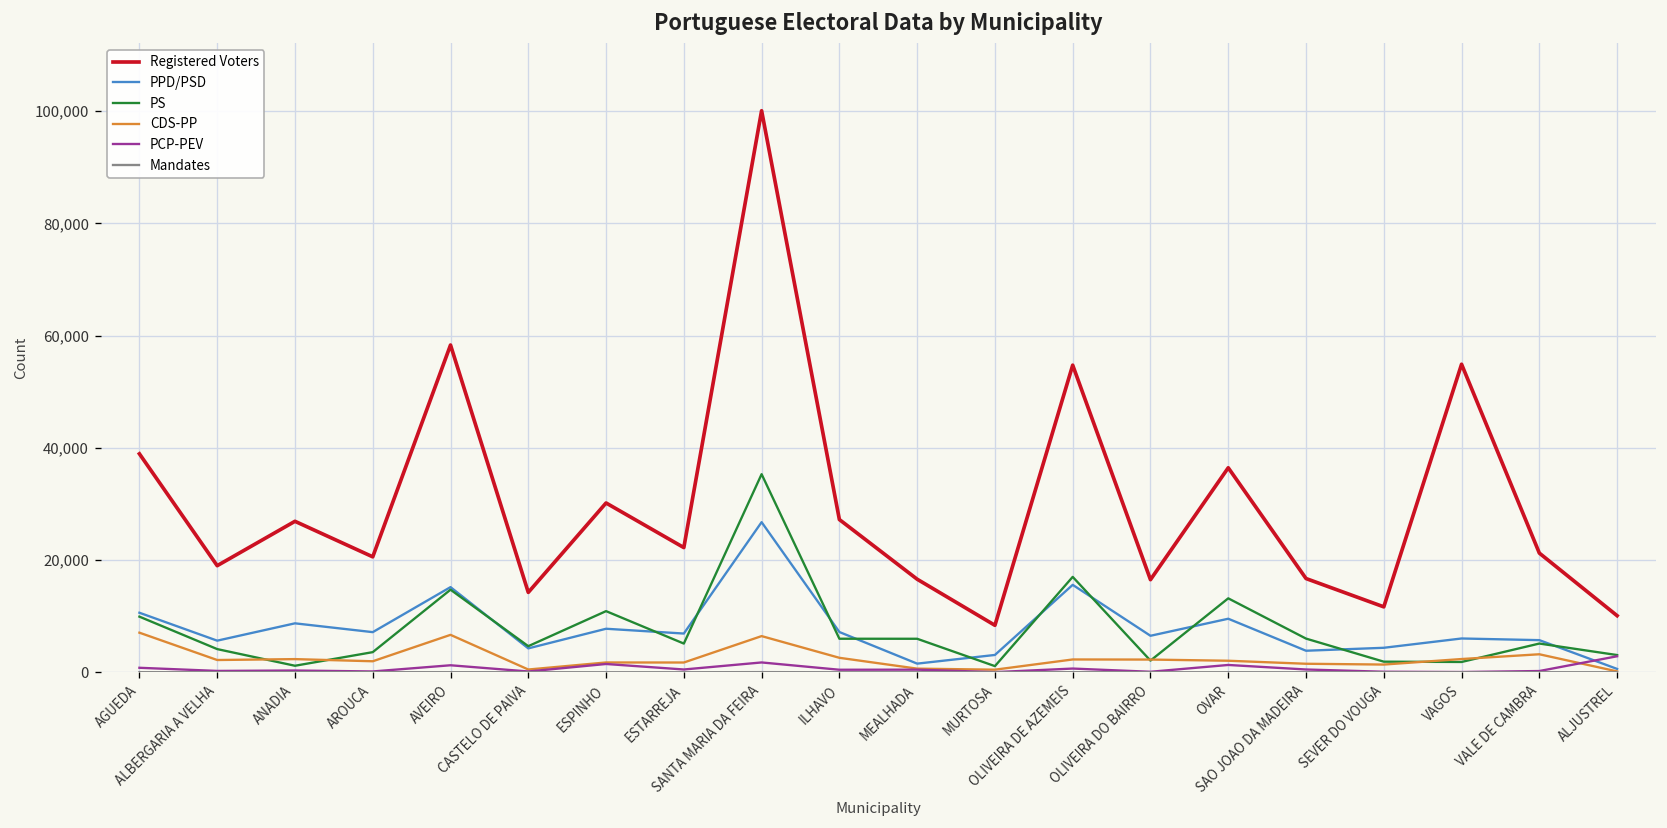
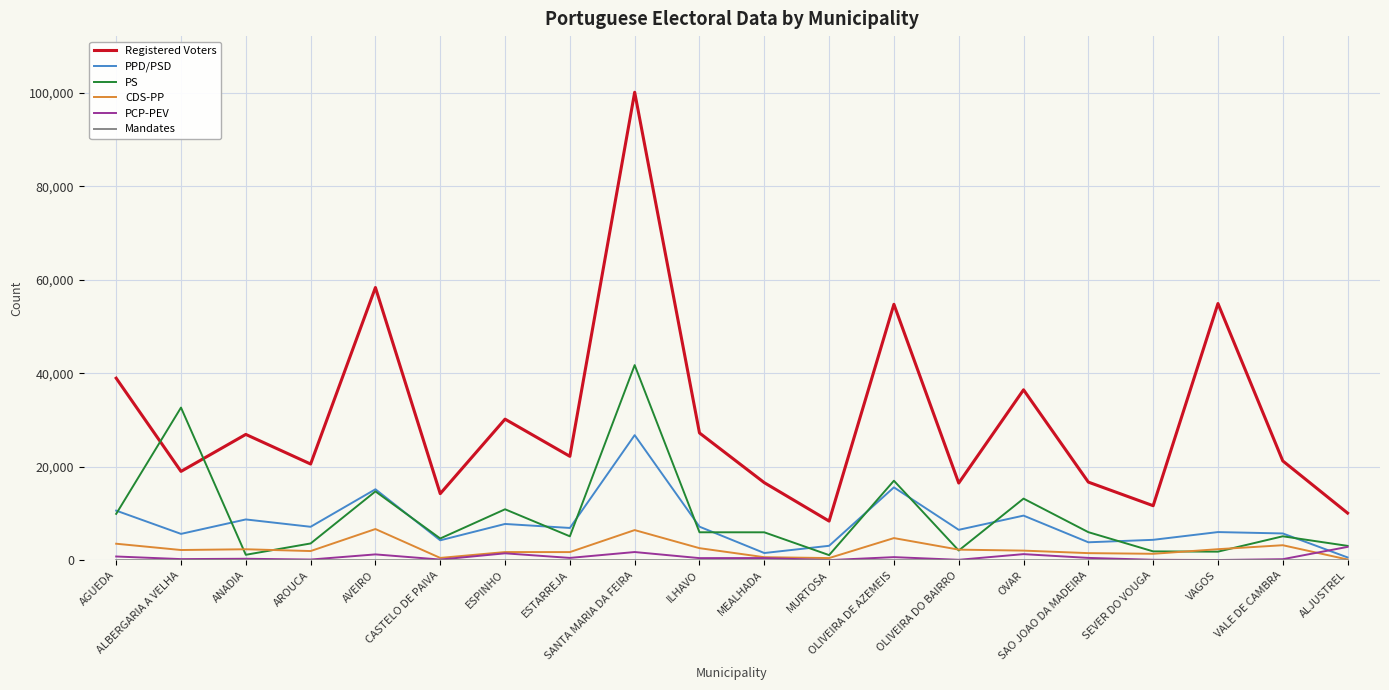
  {
    "Registered Voters": {
      "AGUEDA": "39,000",
      "ALBERGARIA A VELHA": "19,000",
      "ANADIA": "27,000",
      "AROUCA": "21,000",
      "AVEIRO": "58,000",
      "CASTELO DE PAIVA": "14,000",
      "ESPINHO": "30,000",
      "ESTARREJA": "22,000",
      "SANTA MARIA DA FEIRA": "100,000",
      "ILHAVO": "27,000",
      "MEALHADA": "17,000",
      "MURTOSA": "8,000",
      "OLIVEIRA DE AZEMEIS": "55,000",
      "OLIVEIRA DO BAIRRO": "17,000",
      "OVAR": "36,000",
      "SAO JOAO DA MADEIRA": "17,000",
      "SEVER DO VOUGA": "12,000",
      "VAGOS": "55,000",
      "VALE DE CAMBRA": "21,000",
      "ALJUSTREL": "10,000"
    },
    "PPD/PSD": {
      "AGUEDA": "11,000",
      "ALBERGARIA A VELHA": "6,000",
      "ANADIA": "9,000",
      "AROUCA": "7,000",
      "ESPINHO": "8,000",
      "ESTARREJA": "7,000",
      "SANTA MARIA DA FEIRA": "27,000",
      "ILHAVO": "7,000",
      "MEALHADA": "2,000",
      "MURTOSA": "3,000",
      "OLIVEIRA DE AZEMEIS": "16,000",
      "OLIVEIRA DO BAIRRO": "7,000",
      "OVAR": "10,000",
      "SAO JOAO DA MADEIRA": "4,000",
      "SEVER DO VOUGA": "4,000",
      "VAGOS": "6,000",
      "VALE DE CAMBRA": "6,000"
    },
    "PS": {
      "AGUEDA": "10,000",
-     "ALBERGARIA A VELHA": "4,000",
+     "ALBERGARIA A VELHA": "33,000",
      "ANADIA": "1,000",
      "AROUCA": "4,000",
      "ESPINHO": "11,000",
      "ESTARREJA": "5,000",
-     "SANTA MARIA DA FEIRA": "35,000",
+     "SANTA MARIA DA FEIRA": "42,000",
      "ILHAVO": "6,000",
      "MEALHADA": "6,000",
      "MURTOSA": "1,000",
      "OLIVEIRA DE AZEMEIS": "17,000",
      "OVAR": "13,000",
      "SAO JOAO DA MADEIRA": "6,000",
      "VALE DE CAMBRA": "5,000"
    },
    "CDS-PP": {
-     "AGUEDA": "7,000",
+     "AGUEDA": "4,000",
      "ALBERGARIA A VELHA": "2,000",
      "ANADIA": "2,000",
      "AROUCA": "2,000",
      "AVEIRO": "7,000",
      "ESTARREJA": "2,000",
      "SANTA MARIA DA FEIRA": "6,000",
      "ILHAVO": "3,000",
-     "OLIVEIRA DE AZEMEIS": "2,000",
+     "OLIVEIRA DE AZEMEIS": "5,000",
      "OVAR": "2,000",
      "SAO JOAO DA MADEIRA": "2,000",
      "VALE DE CAMBRA": "3,000"
    },
    "PCP-PEV": {
      "AGUEDA": "1,000",
      "AVEIRO": "1,000",
      "SANTA MARIA DA FEIRA": "2,000",
      "OLIVEIRA DE AZEMEIS": "1,000",
      "OVAR": "1,000"
    },
    "Mandates": {
      "AGUEDA": "0",
      "AVEIRO": "0",
      "ESPINHO": "0",
      "SANTA MARIA DA FEIRA": "0",
      "OLIVEIRA DE AZEMEIS": "0",
      "OVAR": "0"
    }
  }
